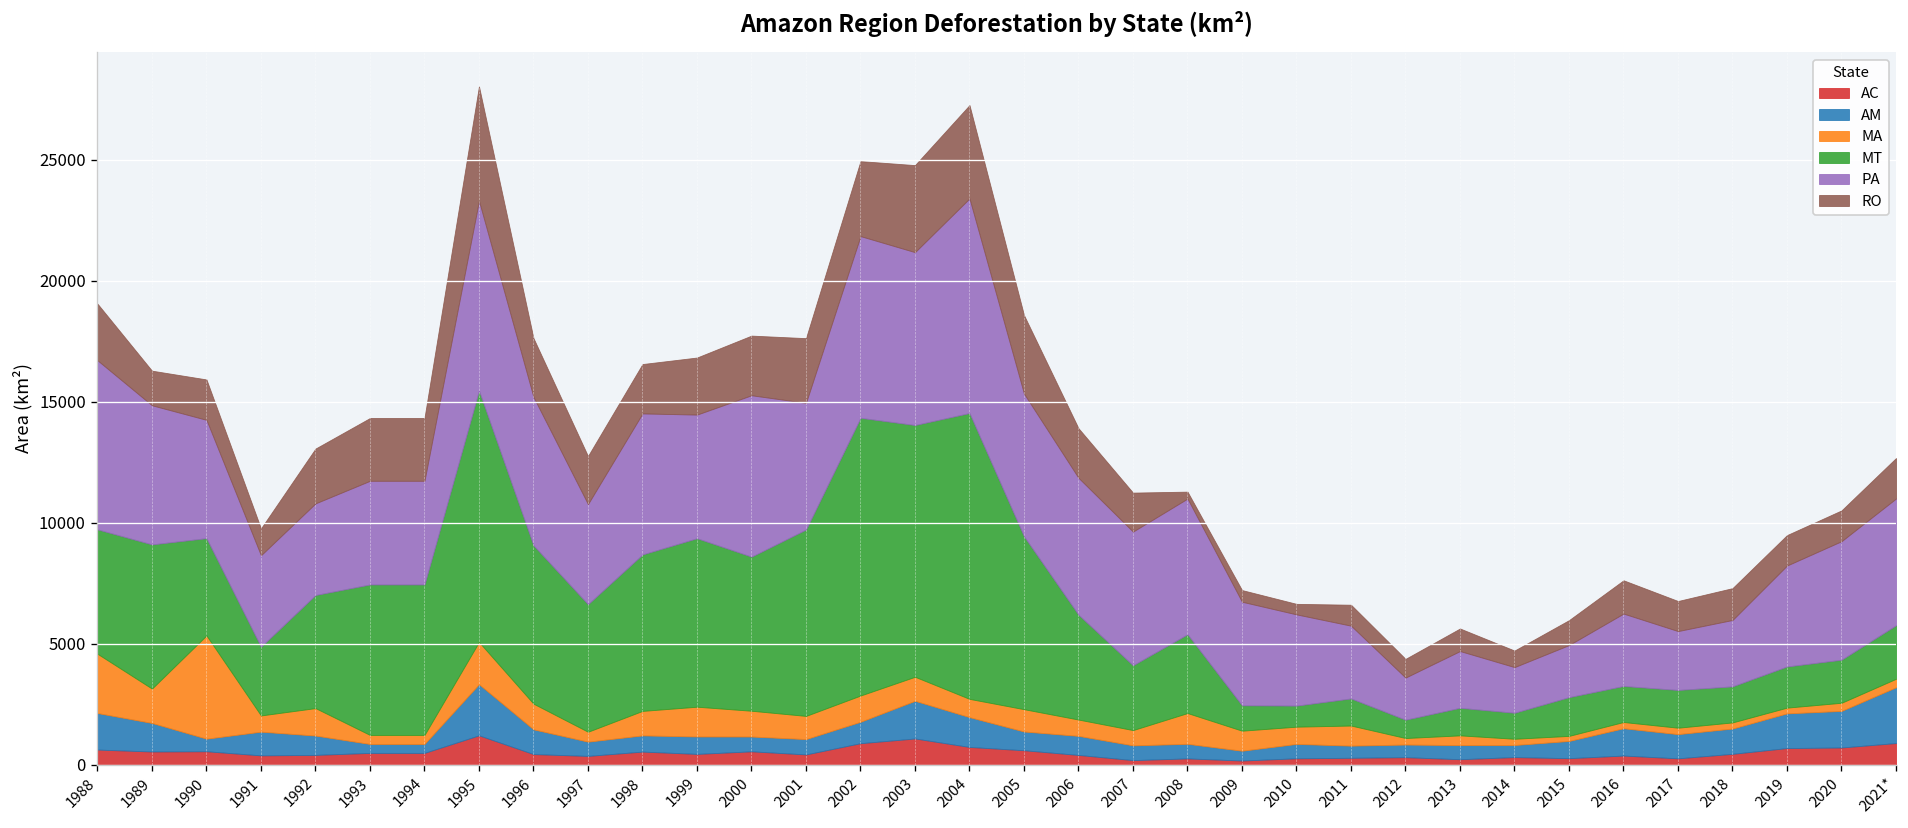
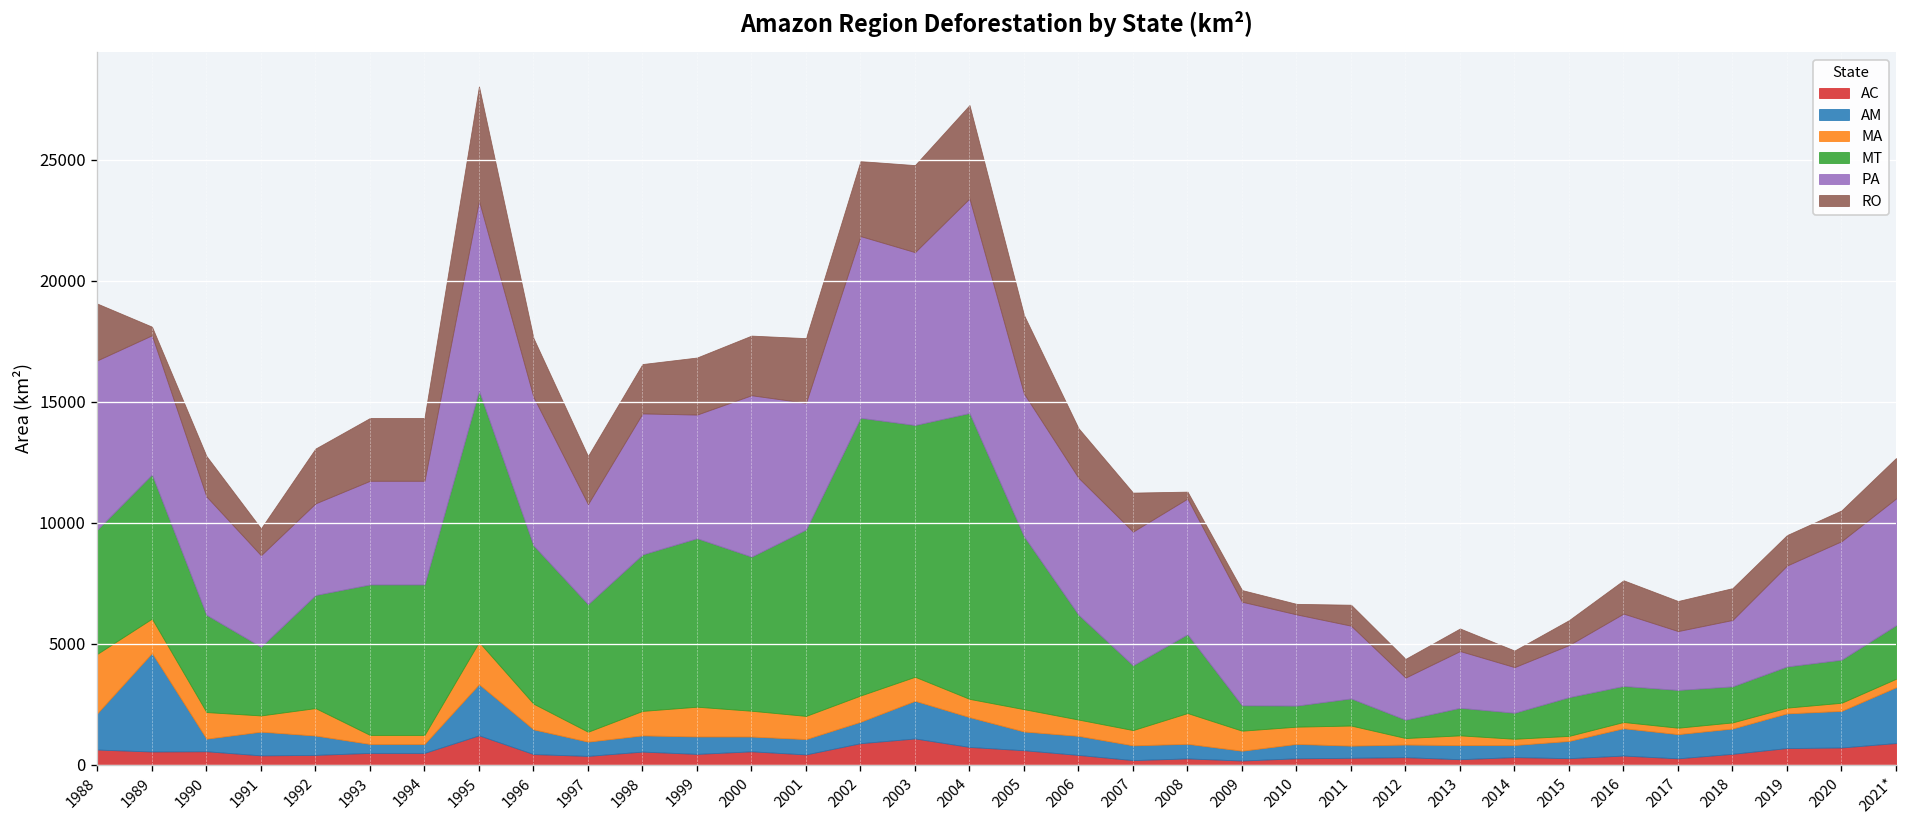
  {
    "AM": {
      "1988": 1500,
-     "1989": 1200,
+     "1989": 4100,
      "1990": 500,
      "1991": 1000,
      "1992": 800,
      "1993": 400,
      "1994": 400,
      "1995": 2100,
      "1996": 1000,
      "1997": 600,
      "1998": 700,
      "1999": 700,
      "2000": 600,
      "2001": 600,
      "2002": 900,
      "2003": 1600,
      "2004": 1200,
      "2005": 800,
      "2006": 800,
      "2007": 600,
      "2008": 600,
      "2009": 400,
      "2010": 600,
      "2011": 500,
      "2012": 500,
      "2013": 600,
      "2014": 500,
      "2015": 700,
      "2016": 1100,
      "2017": 1000,
      "2018": 1000,
      "2019": 1400,
      "2020": 1500,
      "2021*": 2300
    },
    "MA": {
      "1988": 2500,
      "1989": 1400,
-     "1990": 4300,
+     "1990": 1100,
      "1991": 700,
      "1992": 1100,
      "1993": 400,
      "1994": 400,
      "1995": 1700,
      "1996": 1100,
      "1997": 400,
      "1998": 1000,
      "1999": 1200,
      "2000": 1100,
      "2001": 1000,
      "2002": 1100,
      "2003": 1000,
      "2004": 800,
      "2005": 900,
      "2006": 700,
      "2007": 600,
      "2008": 1300,
      "2009": 800,
      "2010": 700,
      "2011": 800,
      "2012": 300,
      "2013": 400,
      "2014": 300,
      "2015": 200,
      "2016": 300,
      "2017": 300,
      "2018": 300,
      "2019": 200,
      "2020": 300,
      "2021*": 400
    },
    "RO": {
      "1988": 2300,
-     "1989": 1400,
+     "1989": 400,
      "1990": 1700,
      "1991": 1100,
      "1992": 2300,
      "1993": 2600,
      "1994": 2600,
      "1995": 4700,
      "1996": 2400,
      "1997": 2000,
      "1998": 2000,
      "1999": 2400,
      "2000": 2500,
      "2001": 2700,
      "2002": 3100,
      "2003": 3600,
      "2004": 3900,
      "2005": 3200,
      "2006": 2000,
      "2007": 1600,
      "2008": 300,
      "2009": 500,
      "2010": 400,
      "2011": 900,
      "2012": 800,
      "2013": 900,
      "2014": 700,
      "2015": 1000,
      "2016": 1400,
      "2017": 1200,
      "2018": 1300,
      "2019": 1300,
      "2020": 1300,
      "2021*": 1700
    }
  }
